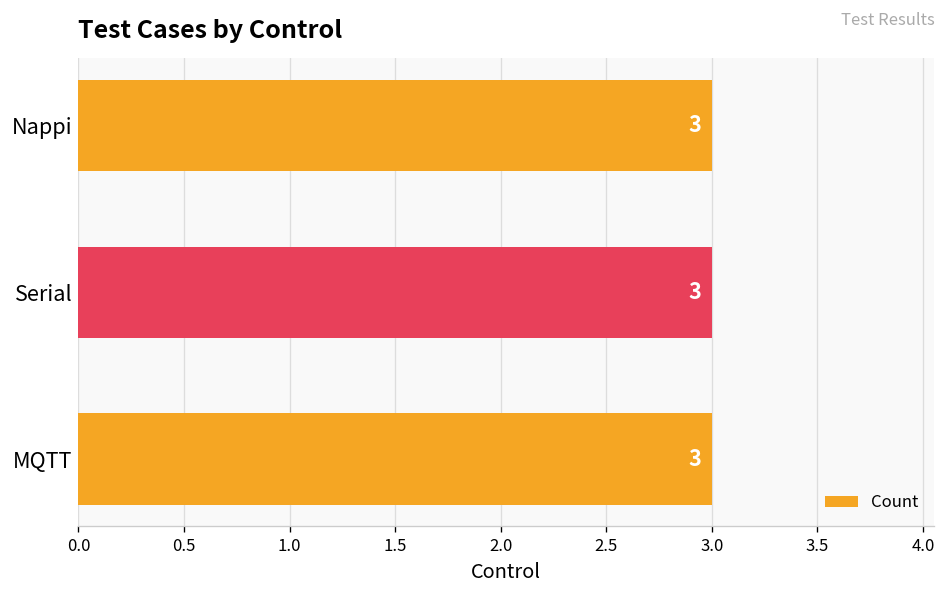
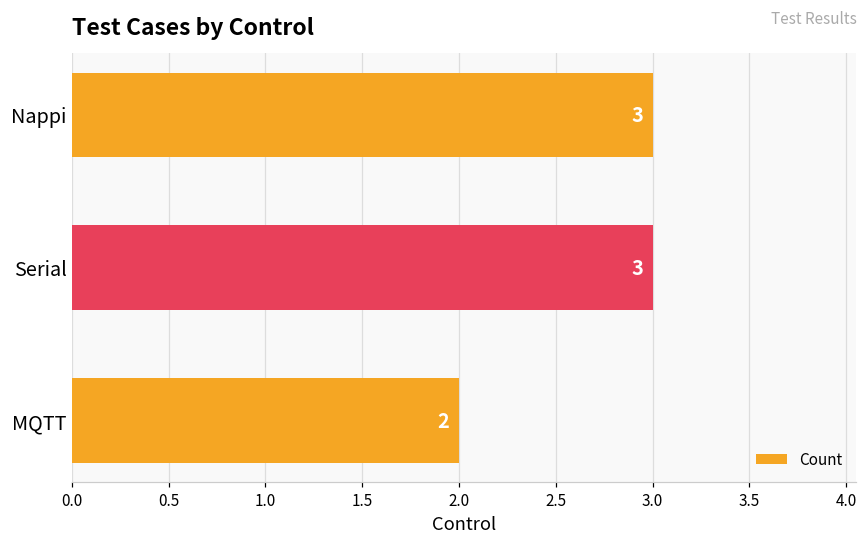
  {
    "Nappi": 3,
    "Serial": 3,
-   "MQTT": 3
+   "MQTT": 2
  }
